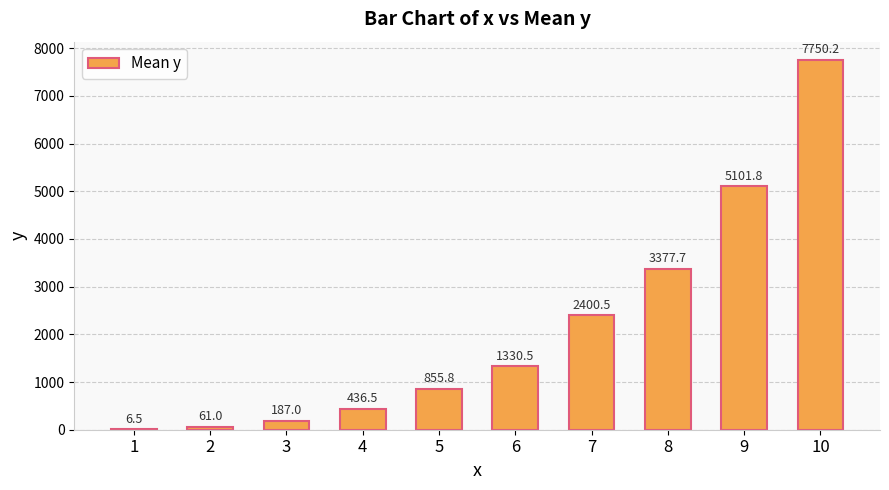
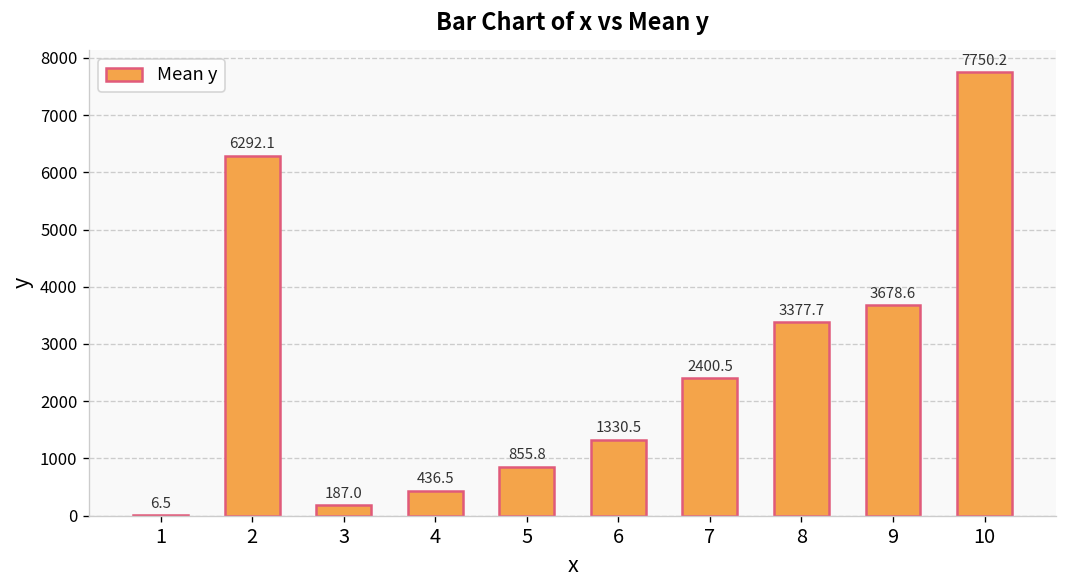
  {
    "1": 6.5,
-   "2": 61.0,
+   "2": 6292.1,
    "3": 187.0,
    "4": 436.5,
    "5": 855.8,
    "6": 1330.5,
    "7": 2400.5,
    "8": 3377.7,
-   "9": 5101.8,
+   "9": 3678.6,
    "10": 7750.2
  }
